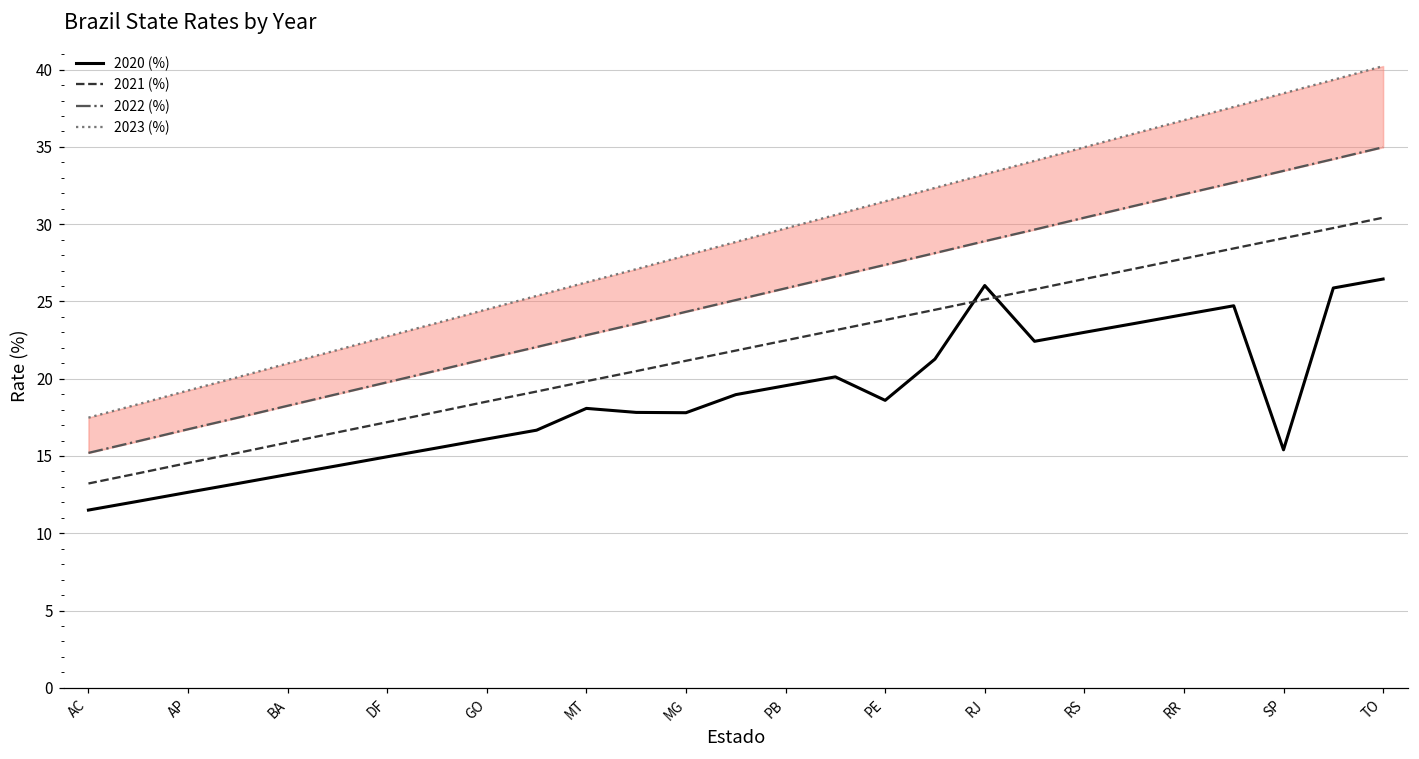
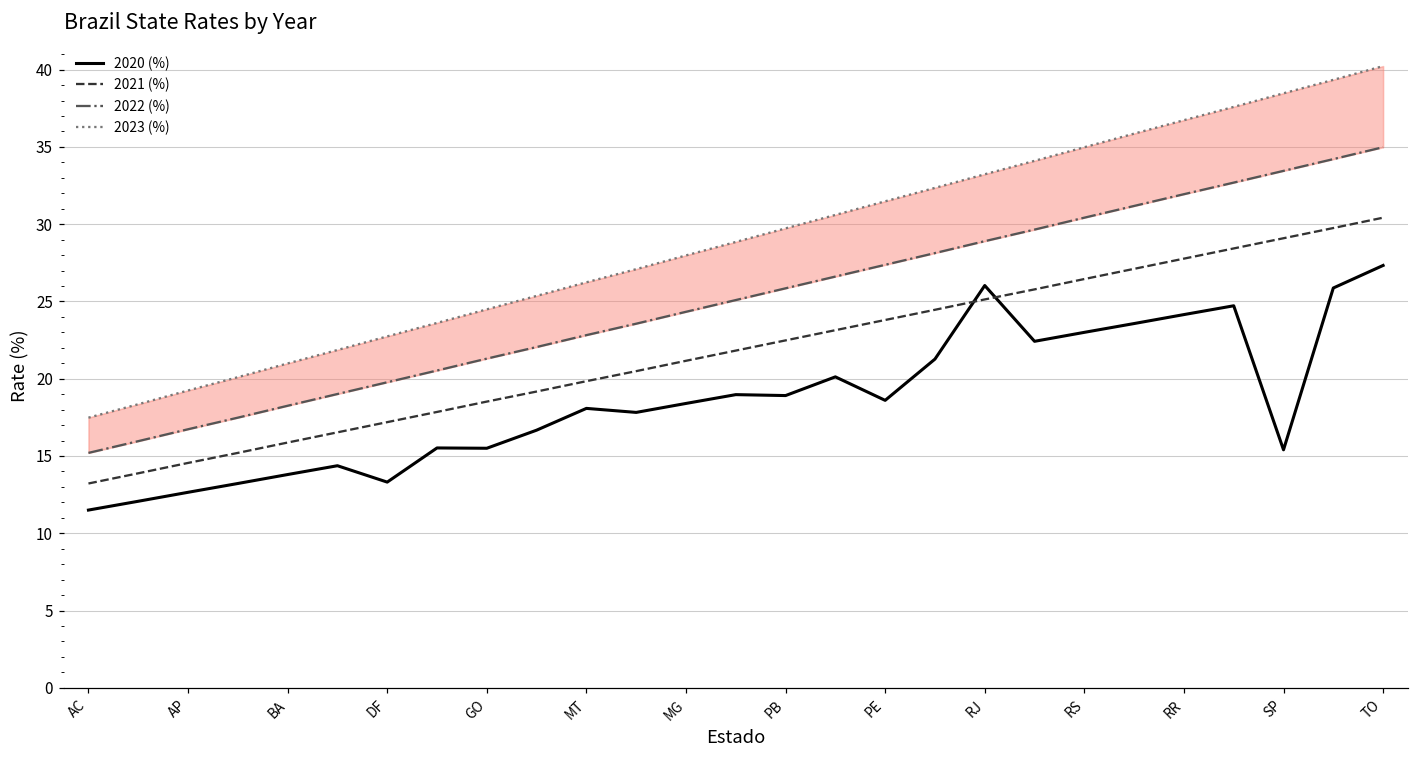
  {
    "2020 (%)": {
      "AC": 11.5,
      "AP": 12.7,
      "BA": 13.8,
-     "DF": 15.0,
-     "GO": 16.1,
+     "DF": 13.3,
+     "GO": 15.5,
      "MT": 18.1,
-     "MG": 17.8,
-     "PB": 19.6,
+     "MG": 18.4,
+     "PB": 18.9,
      "PE": 18.6,
      "RJ": 26.0,
      "RS": 23.0,
      "RR": 24.2,
      "SP": 15.4,
-     "TO": 26.5
+     "TO": 27.3
    }
  }
